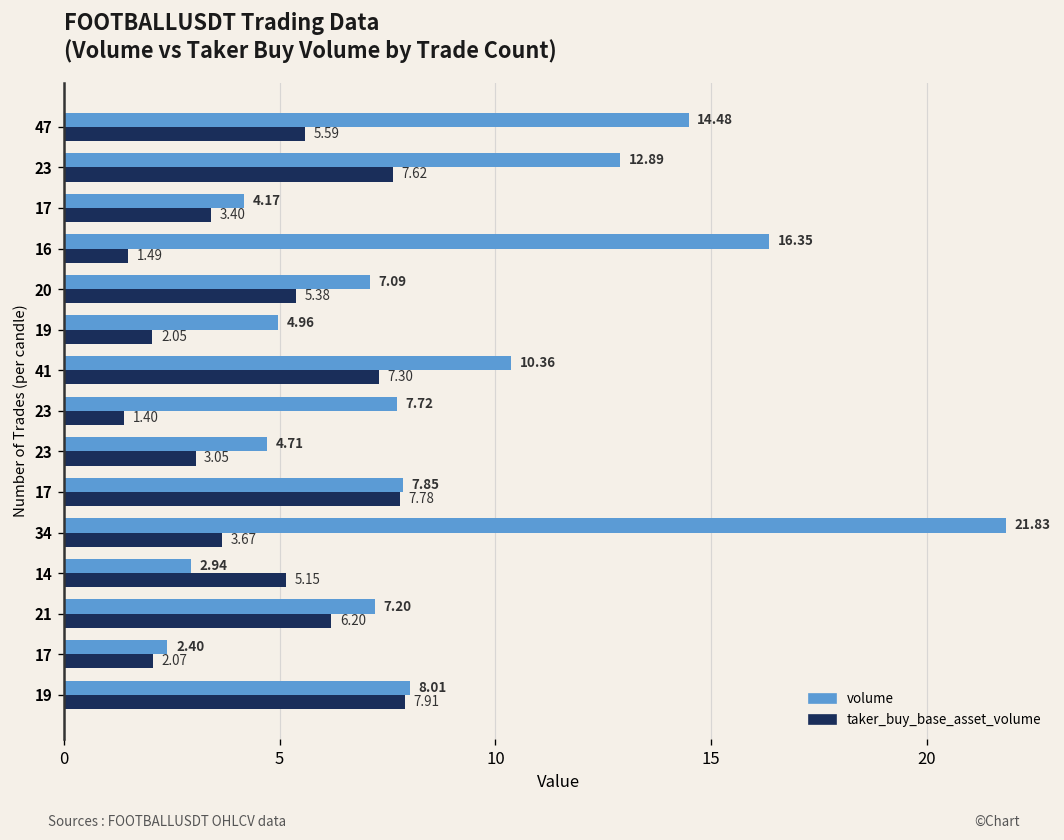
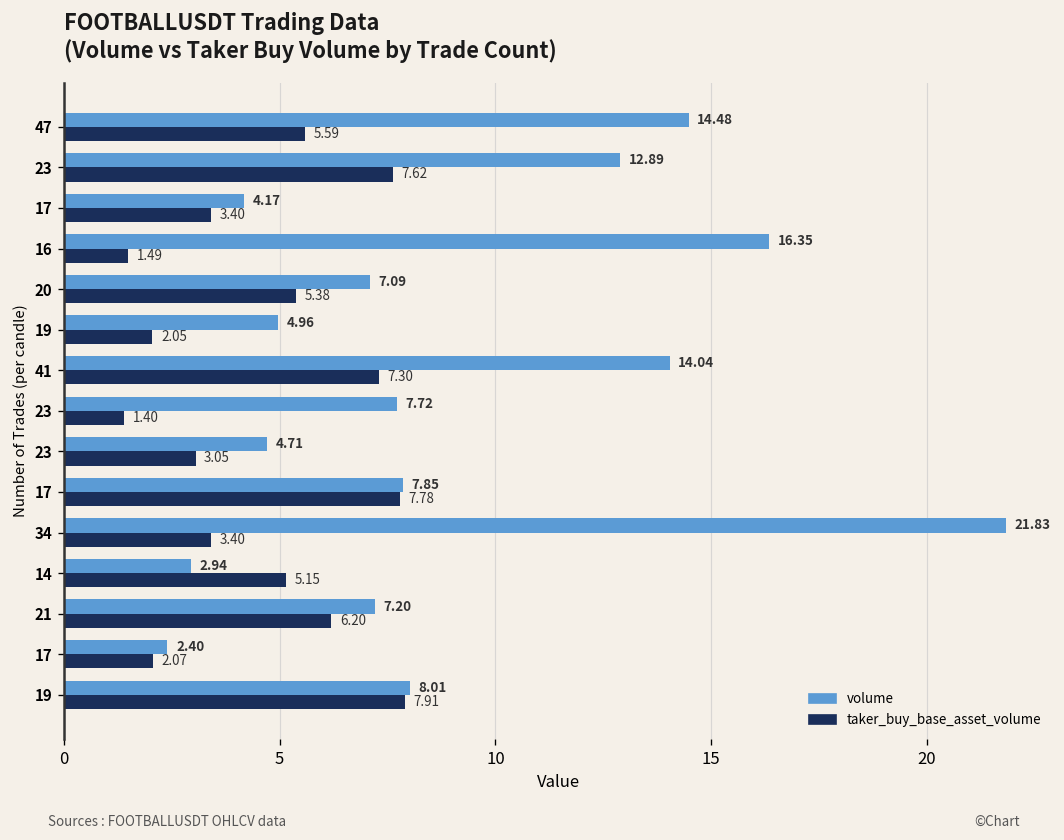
  {
    "volume": {
      "47": 14.48,
      "16": 16.35,
      "20": 7.09,
-     "41": 10.36,
+     "41": 14.04,
      "34": 21.83,
      "14": 2.94,
      "21": 7.20
    },
    "taker_buy_base_asset_volume": {
      "47": 5.59,
      "16": 1.49,
      "20": 5.38,
      "41": 7.30,
-     "34": 3.67,
+     "34": 3.40,
      "14": 5.15,
      "21": 6.20
    }
  }
